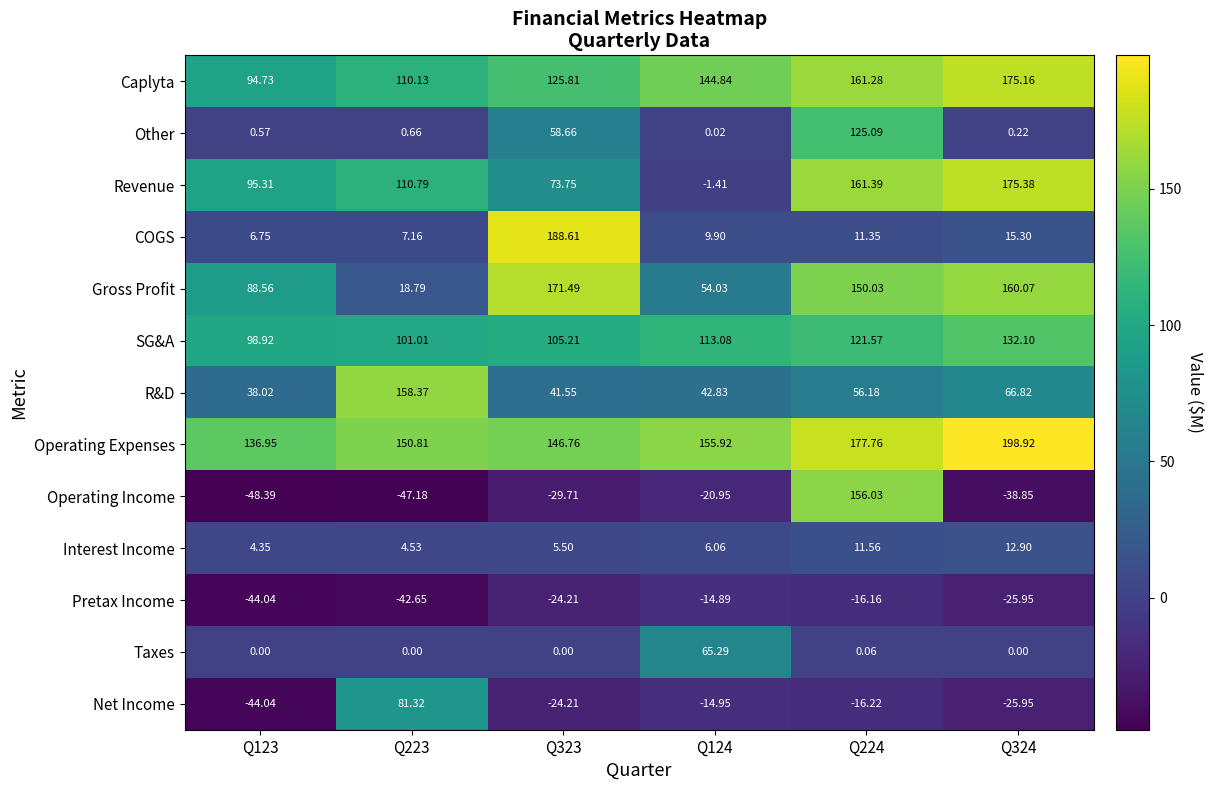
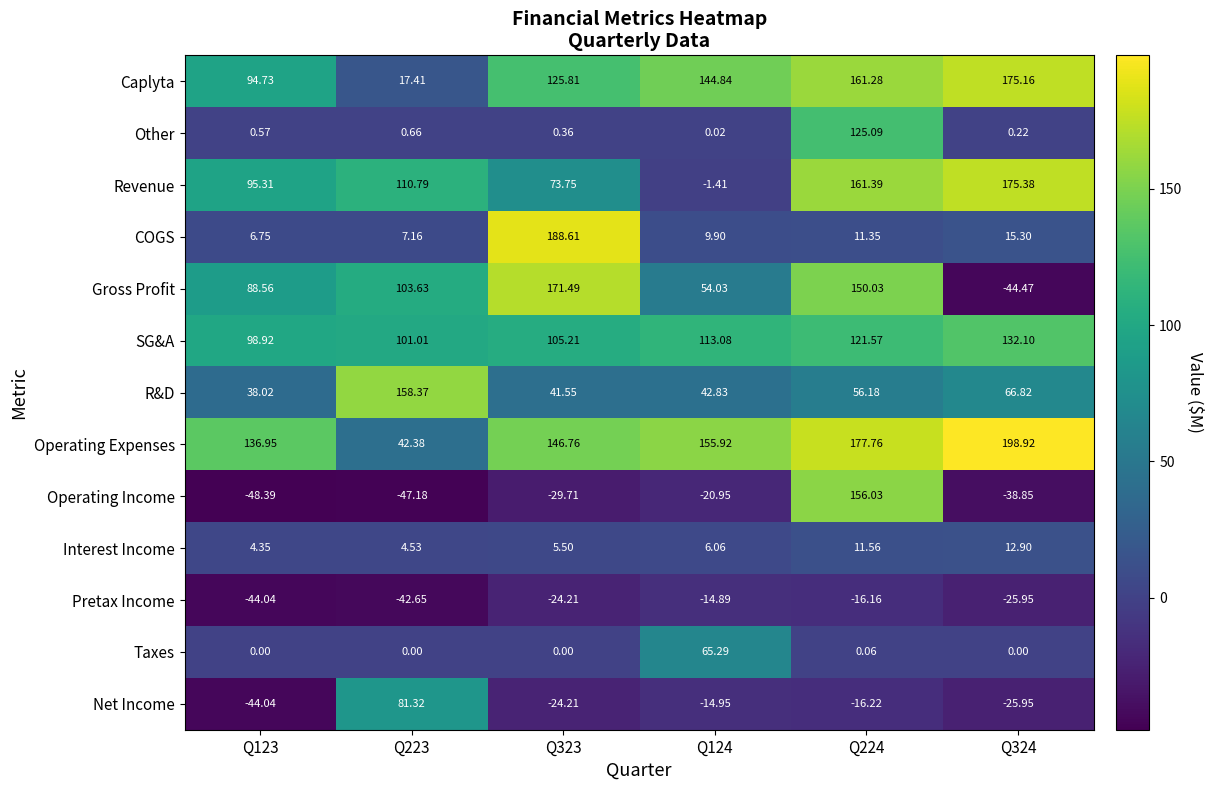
  {
    "Caplyta": {
      "Q123": 94.73,
-     "Q223": 110.13,
+     "Q223": 17.41,
      "Q323": 125.81,
      "Q124": 144.84,
      "Q224": 161.28,
      "Q324": 175.16
    },
    "Other": {
      "Q123": 0.57,
      "Q223": 0.66,
-     "Q323": 58.66,
+     "Q323": 0.36,
      "Q124": 0.02,
      "Q224": 125.09,
      "Q324": 0.22
    },
    "Revenue": {
      "Q123": 95.31,
      "Q223": 110.79,
      "Q323": 73.75,
      "Q124": -1.41,
      "Q224": 161.39,
      "Q324": 175.38
    },
    "COGS": {
      "Q123": 6.75,
      "Q223": 7.16,
      "Q323": 188.61,
      "Q124": 9.90,
      "Q224": 11.35,
      "Q324": 15.30
    },
    "Gross Profit": {
      "Q123": 88.56,
-     "Q223": 18.79,
+     "Q223": 103.63,
      "Q323": 171.49,
      "Q124": 54.03,
      "Q224": 150.03,
-     "Q324": 160.07
+     "Q324": -44.47
    },
    "SG&A": {
      "Q123": 98.92,
      "Q223": 101.01,
      "Q323": 105.21,
      "Q124": 113.08,
      "Q224": 121.57,
      "Q324": 132.10
    },
    "R&D": {
      "Q123": 38.02,
      "Q223": 158.37,
      "Q323": 41.55,
      "Q124": 42.83,
      "Q224": 56.18,
      "Q324": 66.82
    },
    "Operating Expenses": {
      "Q123": 136.95,
-     "Q223": 150.81,
+     "Q223": 42.38,
      "Q323": 146.76,
      "Q124": 155.92,
      "Q224": 177.76,
      "Q324": 198.92
    },
    "Operating Income": {
      "Q123": -48.39,
      "Q223": -47.18,
      "Q323": -29.71,
      "Q124": -20.95,
      "Q224": 156.03,
      "Q324": -38.85
    },
    "Interest Income": {
      "Q123": 4.35,
      "Q223": 4.53,
      "Q323": 5.50,
      "Q124": 6.06,
      "Q224": 11.56,
      "Q324": 12.90
    },
    "Pretax Income": {
      "Q123": -44.04,
      "Q223": -42.65,
      "Q323": -24.21,
      "Q124": -14.89,
      "Q224": -16.16,
      "Q324": -25.95
    },
    "Taxes": {
      "Q123": 0.00,
      "Q223": 0.00,
      "Q323": 0.00,
      "Q124": 65.29,
      "Q224": 0.06,
      "Q324": 0.00
    },
    "Net Income": {
      "Q123": -44.04,
      "Q223": 81.32,
      "Q323": -24.21,
      "Q124": -14.95,
      "Q224": -16.22,
      "Q324": -25.95
    }
  }
